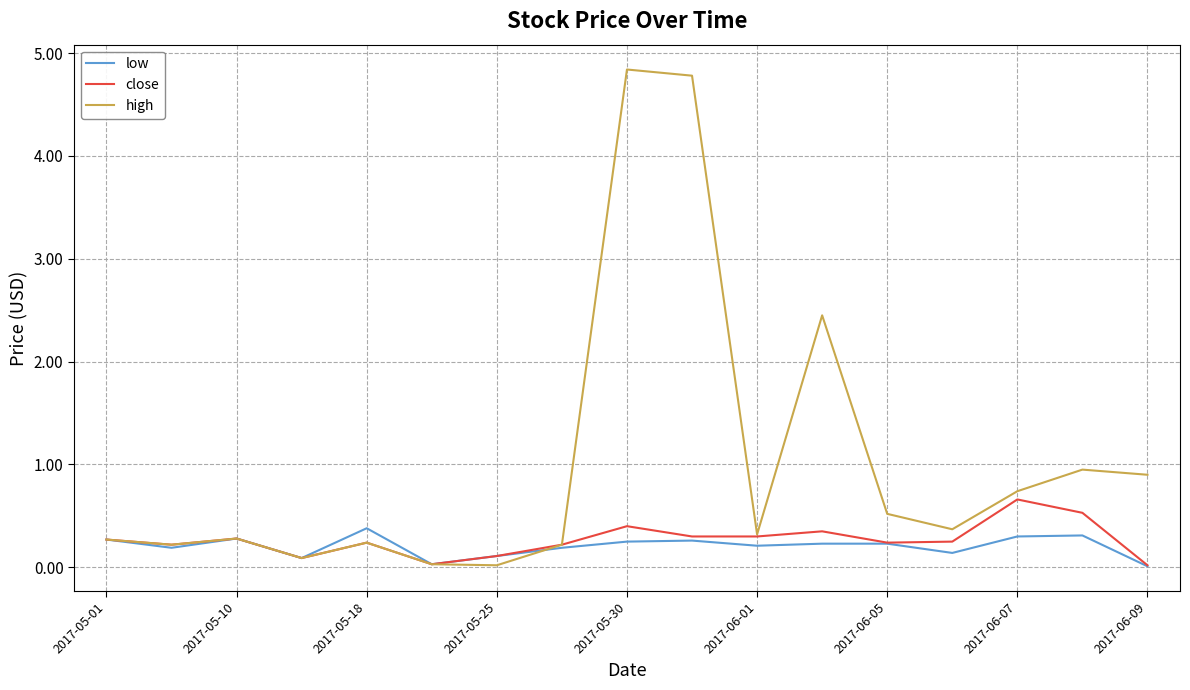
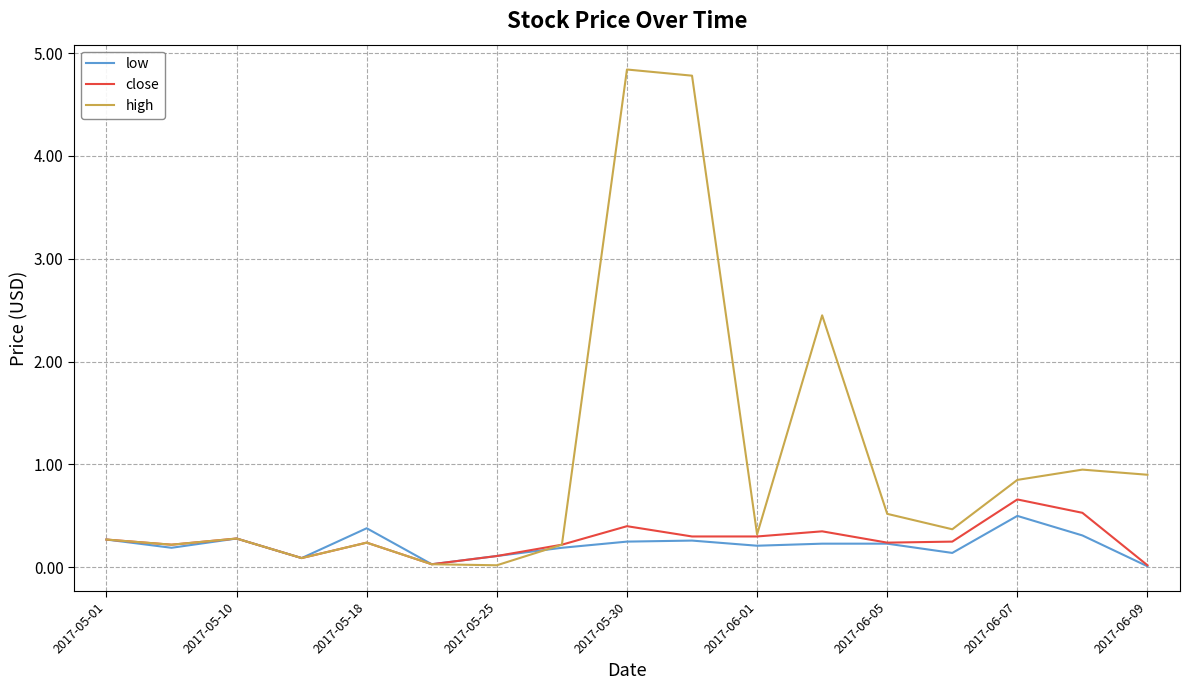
  {
    "low": {
      "2017-05-18": 0.4,
      "2017-05-30": 0.25,
      "2017-06-01": 0.2,
-     "2017-06-07": 0.3
+     "2017-06-07": 0.5
    },
    "close": {
      "2017-05-30": 0.40,
      "2017-06-07": 0.66
    },
    "high": {
      "2017-05-25": 0.02,
      "2017-05-30": 4.84,
      "2017-06-05": 0.52,
-     "2017-06-07": 0.74,
+     "2017-06-07": 0.85,
      "2017-06-09": 0.90
    }
  }
